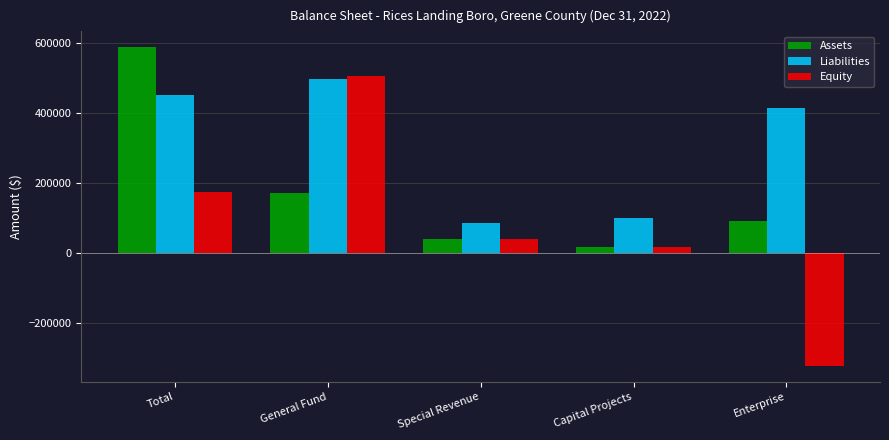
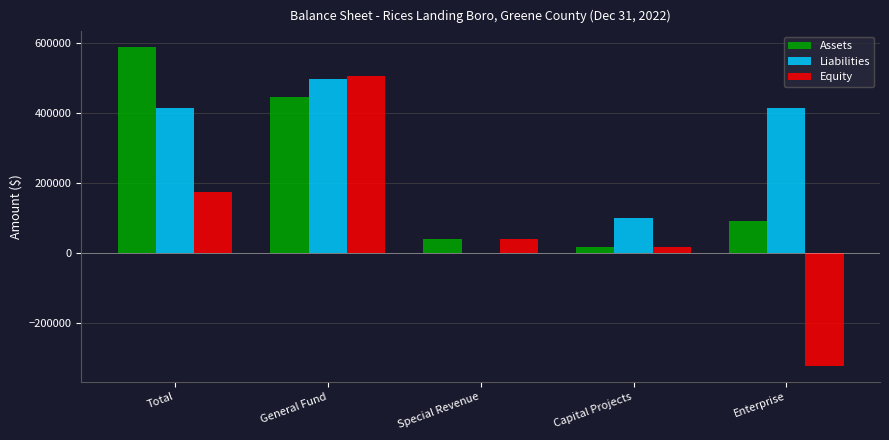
  {
    "Assets": {
      "Total": 590000,
-     "General Fund": 170000,
+     "General Fund": 440000,
      "Special Revenue": 40000,
      "Capital Projects": 10000,
      "Enterprise": 90000
    },
    "Liabilities": {
-     "Total": 450000,
+     "Total": 410000,
      "General Fund": 500000,
-     "Special Revenue": 80000,
+     "Special Revenue": 0,
      "Capital Projects": 100000,
      "Enterprise": 410000
    },
    "Equity": {
      "Total": 170000,
      "General Fund": 510000,
      "Special Revenue": 40000,
      "Capital Projects": 10000,
      "Enterprise": -320000
    }
  }
